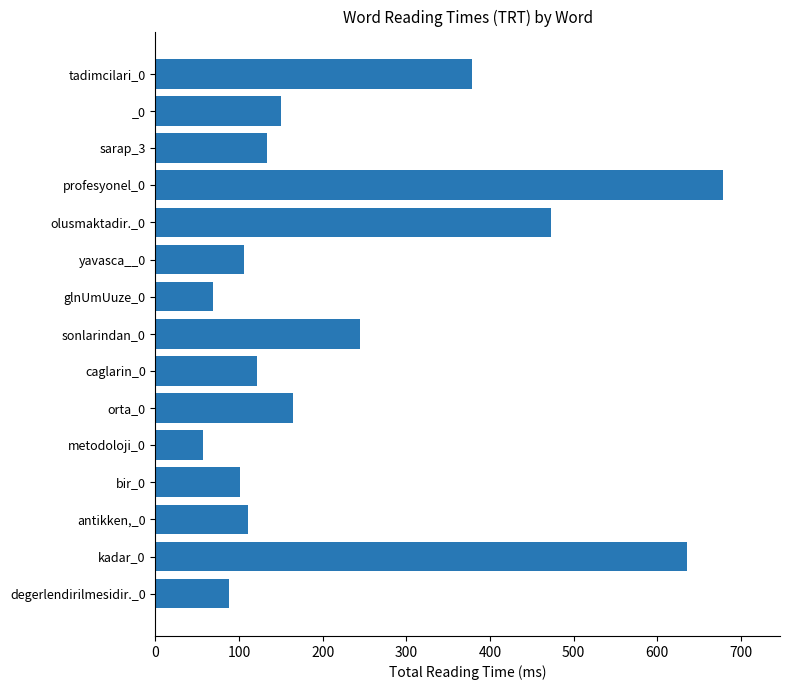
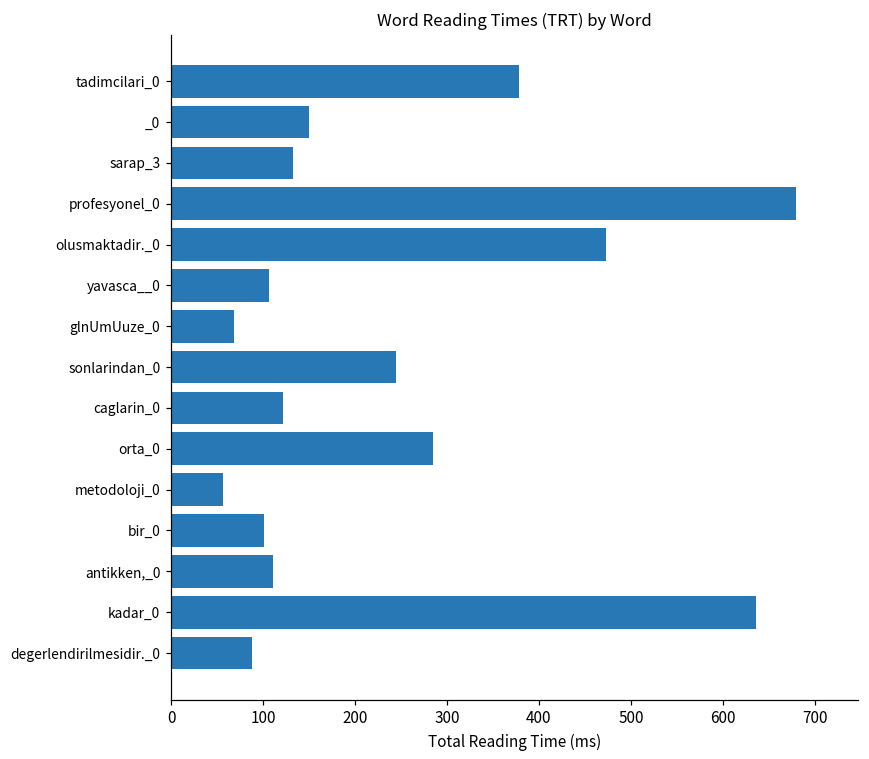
  {
    "tadimcilari_0": 380,
    "_0": 150,
    "sarap_3": 130,
    "profesyonel_0": 680,
    "olusmaktadir._0": 470,
    "yavasca__0": 110,
    "glnUmUuze_0": 70,
    "sonlarindan_0": 250,
    "caglarin_0": 120,
-   "orta_0": 160,
+   "orta_0": 290,
    "metodoloji_0": 60,
    "bir_0": 100,
    "antikken,_0": 110,
    "kadar_0": 640,
    "degerlendirilmesidir._0": 90
  }
